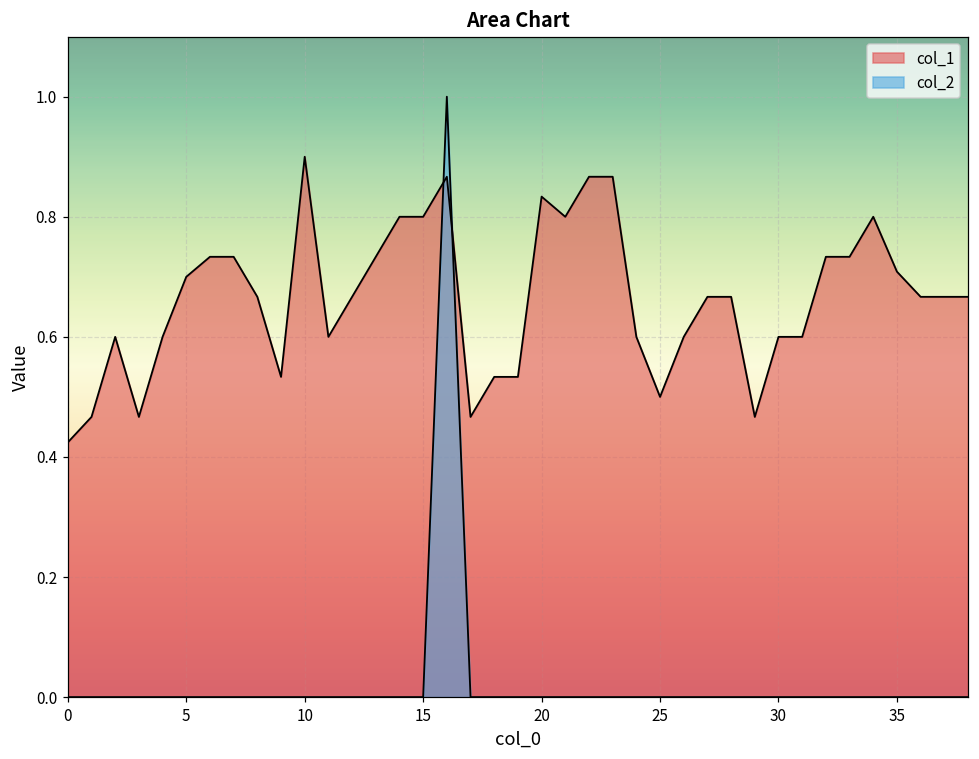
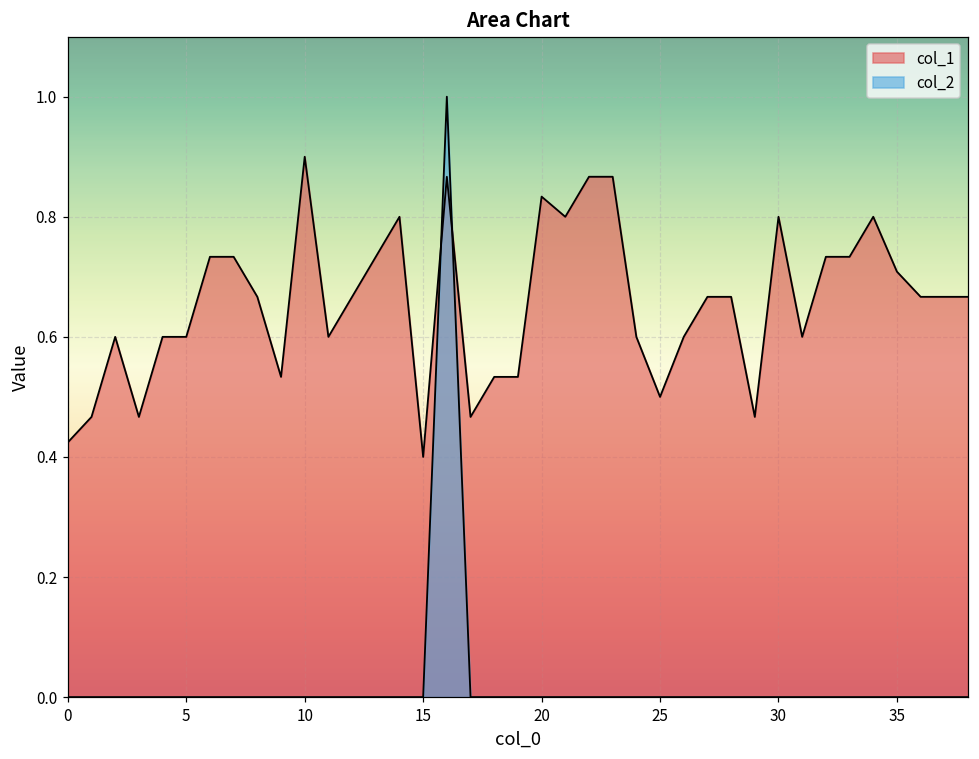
  {
    "col_1": {
      "0": 0.42,
-     "5": 0.7,
+     "5": 0.6,
      "10": 0.9,
-     "15": 0.8,
+     "15": 0.4,
      "20": 0.83,
      "25": 0.5,
-     "30": 0.6,
+     "30": 0.8,
      "35": 0.71
    },
    "col_2": {
      "0": 0.0,
      "5": 0.0,
      "10": 0.0,
      "15": 0.0,
      "20": 0.0,
      "25": 0.0,
      "30": 0.0,
      "35": 0.0
    }
  }
